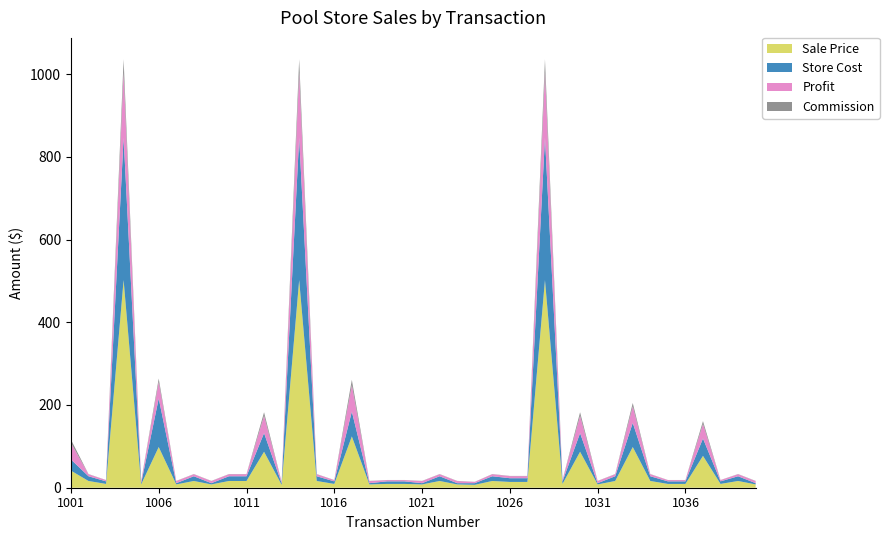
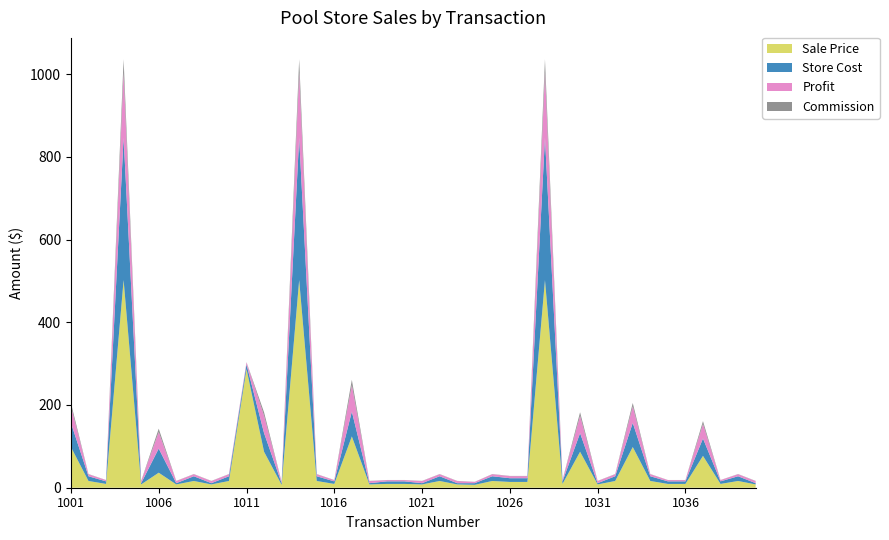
  {
    "Sale Price": {
-     "1001": 40,
-     "1006": 100,
-     "1011": 20,
+     "1001": 100,
+     "1006": 40,
+     "1011": 290,
      "1026": 10
    },
    "Store Cost": {
-     "1001": 30,
-     "1006": 120
+     "1001": 60,
+     "1006": 60
    },
    "Profit": {
      "1001": 40,
      "1006": 40
    },
    "Commission": {
      "1001": 10,
      "1006": 10
    }
  }
